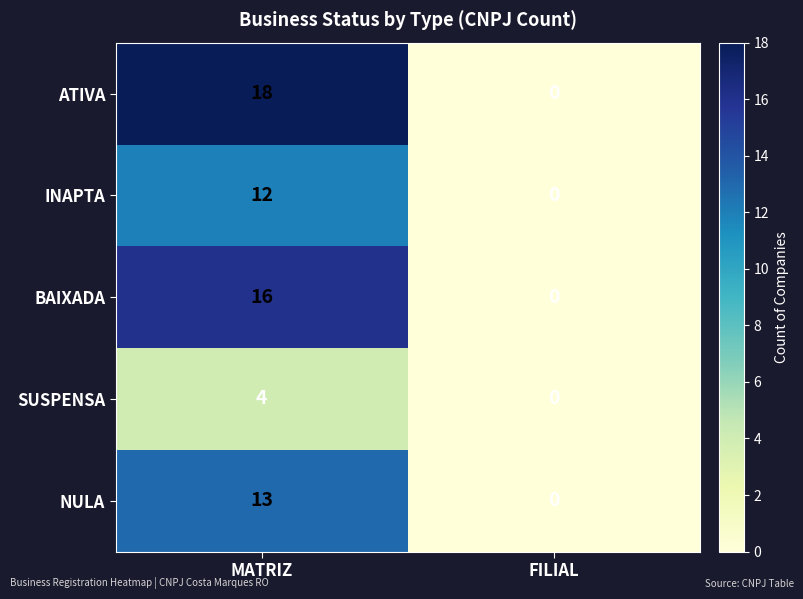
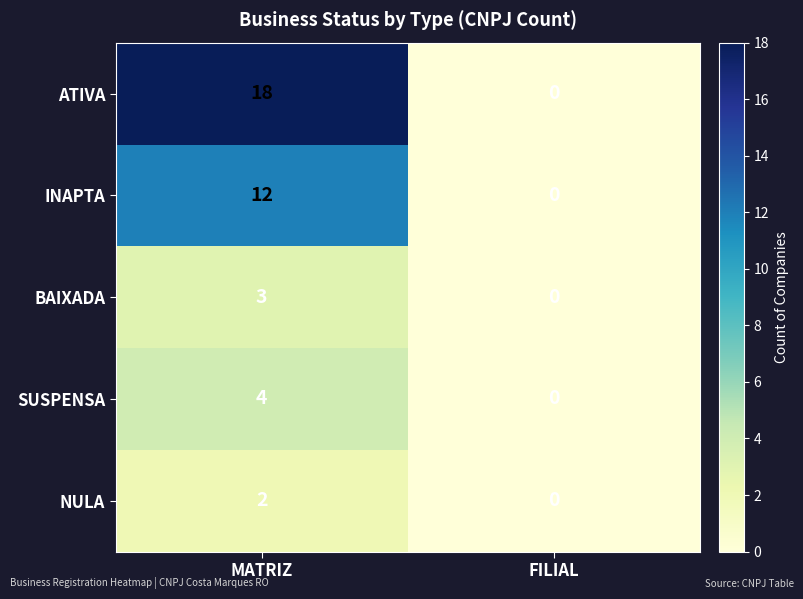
  {
    "ATIVA": {
      "MATRIZ": 18
    },
    "INAPTA": {
      "MATRIZ": 12
    },
    "BAIXADA": {
-     "MATRIZ": 16
+     "MATRIZ": 3
    },
    "SUSPENSA": {
      "MATRIZ": 4
    },
    "NULA": {
-     "MATRIZ": 13
+     "MATRIZ": 2
    }
  }
